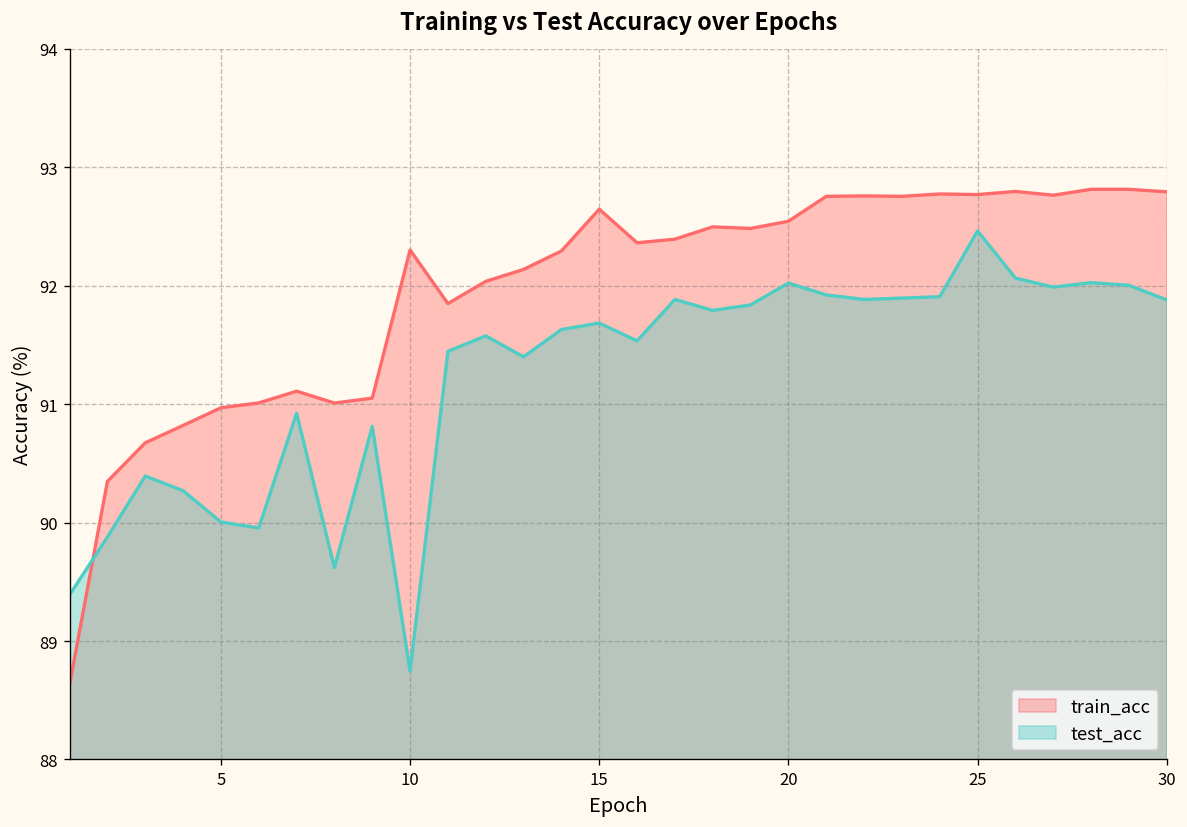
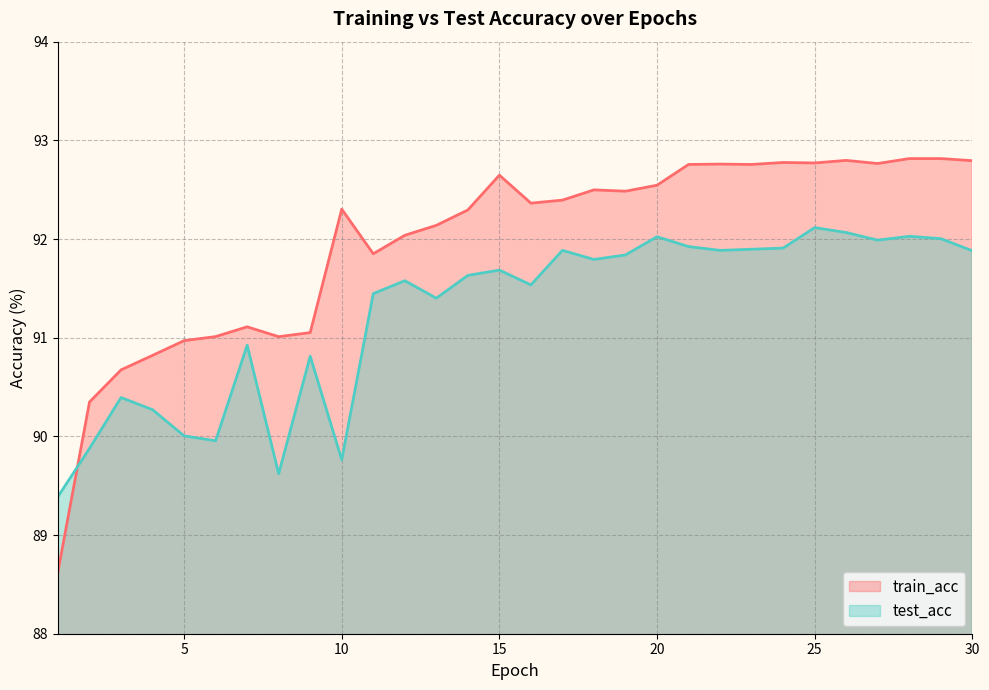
  {
    "train_acc": {
      "5": 91.0,
      "10": 92.3,
      "15": 92.6,
      "20": 92.5,
      "25": 92.8,
      "30": 92.8
    },
    "test_acc": {
      "5": 90.0,
-     "10": 88.7,
+     "10": 89.8,
      "15": 91.7,
      "20": 92.0,
-     "25": 92.5,
+     "25": 92.1,
      "30": 91.9
    }
  }
